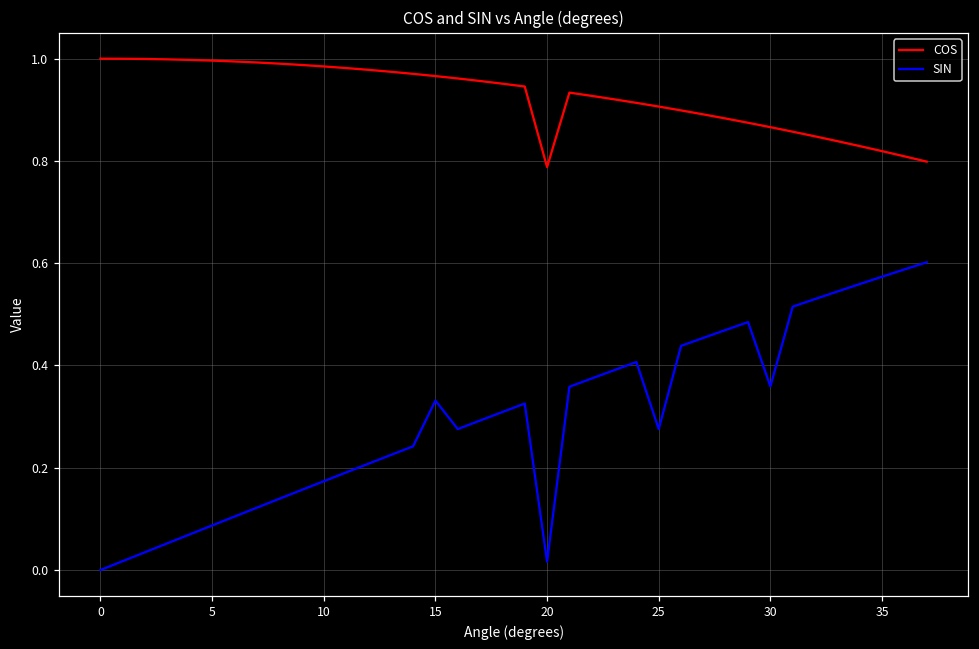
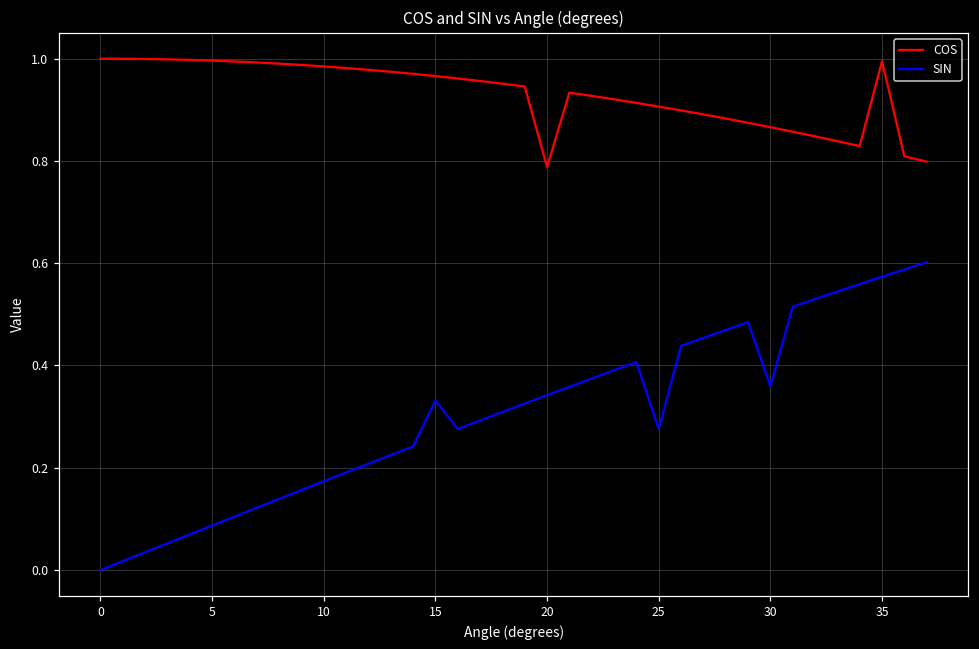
  {
    "COS": {
      "0": 1.00,
      "5": 1.00,
      "10": 0.98,
      "15": 0.97,
      "20": 0.79,
      "25": 0.91,
      "30": 0.87,
-     "35": 0.82
+     "35": 1.00
    },
    "SIN": {
      "0": 0.00,
      "5": 0.09,
      "10": 0.17,
      "15": 0.33,
-     "20": 0.02,
+     "20": 0.34,
      "25": 0.28,
      "30": 0.36,
      "35": 0.57
    }
  }
